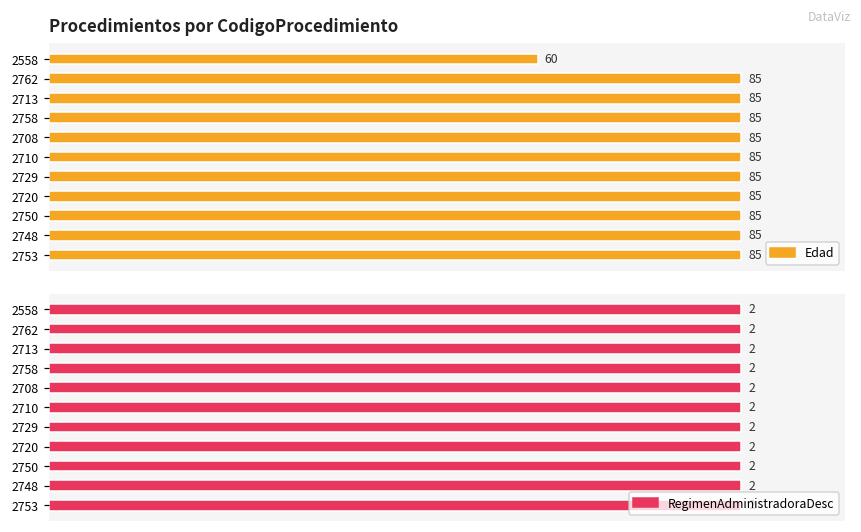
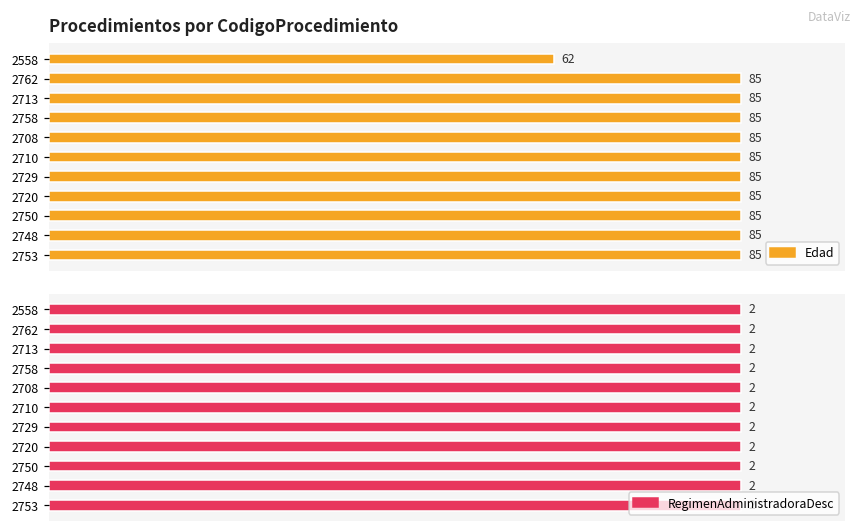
  {
    "Procedimientos por CodigoProcedimiento": {
-     "2558": 60,
+     "2558": 62,
      "2762": 85,
      "2713": 85,
      "2758": 85,
      "2708": 85,
      "2710": 85,
      "2729": 85,
      "2720": 85,
      "2750": 85,
      "2748": 85,
      "2753": 85
    }
  }
